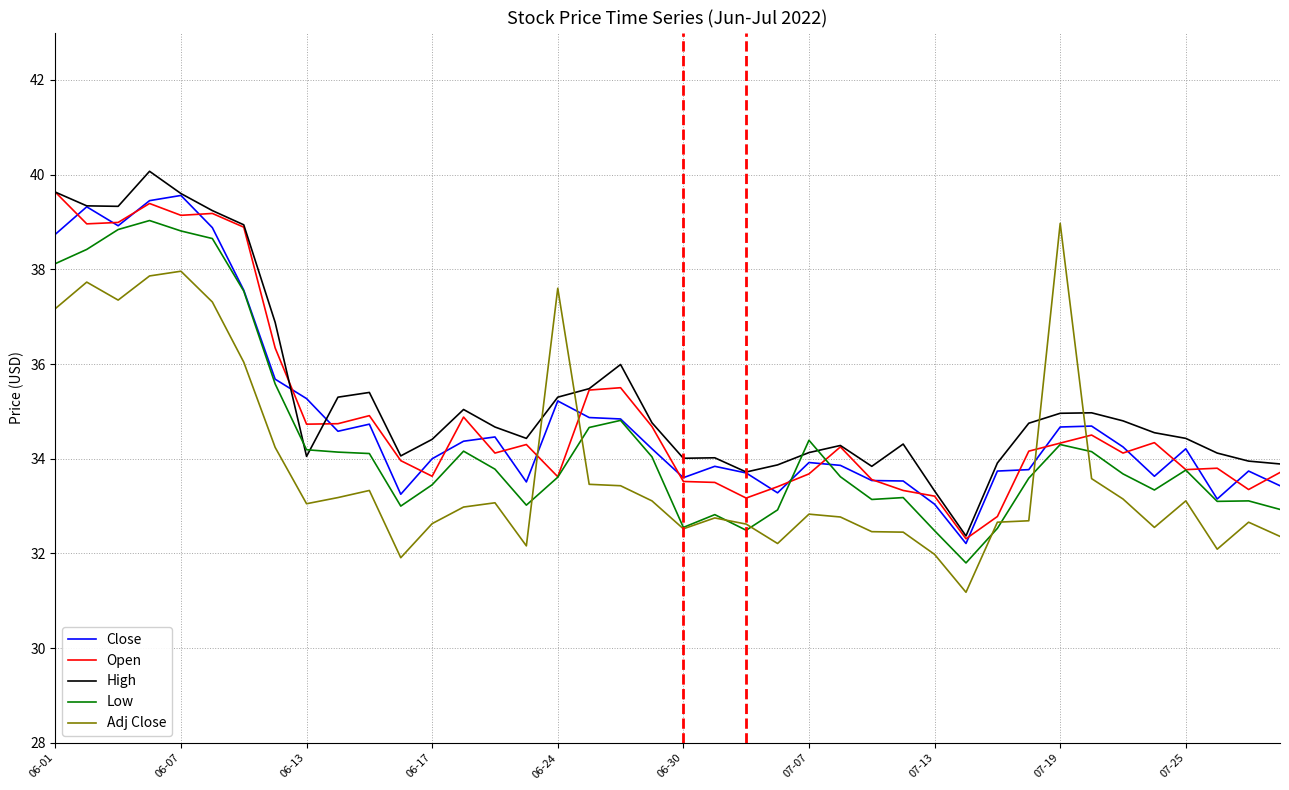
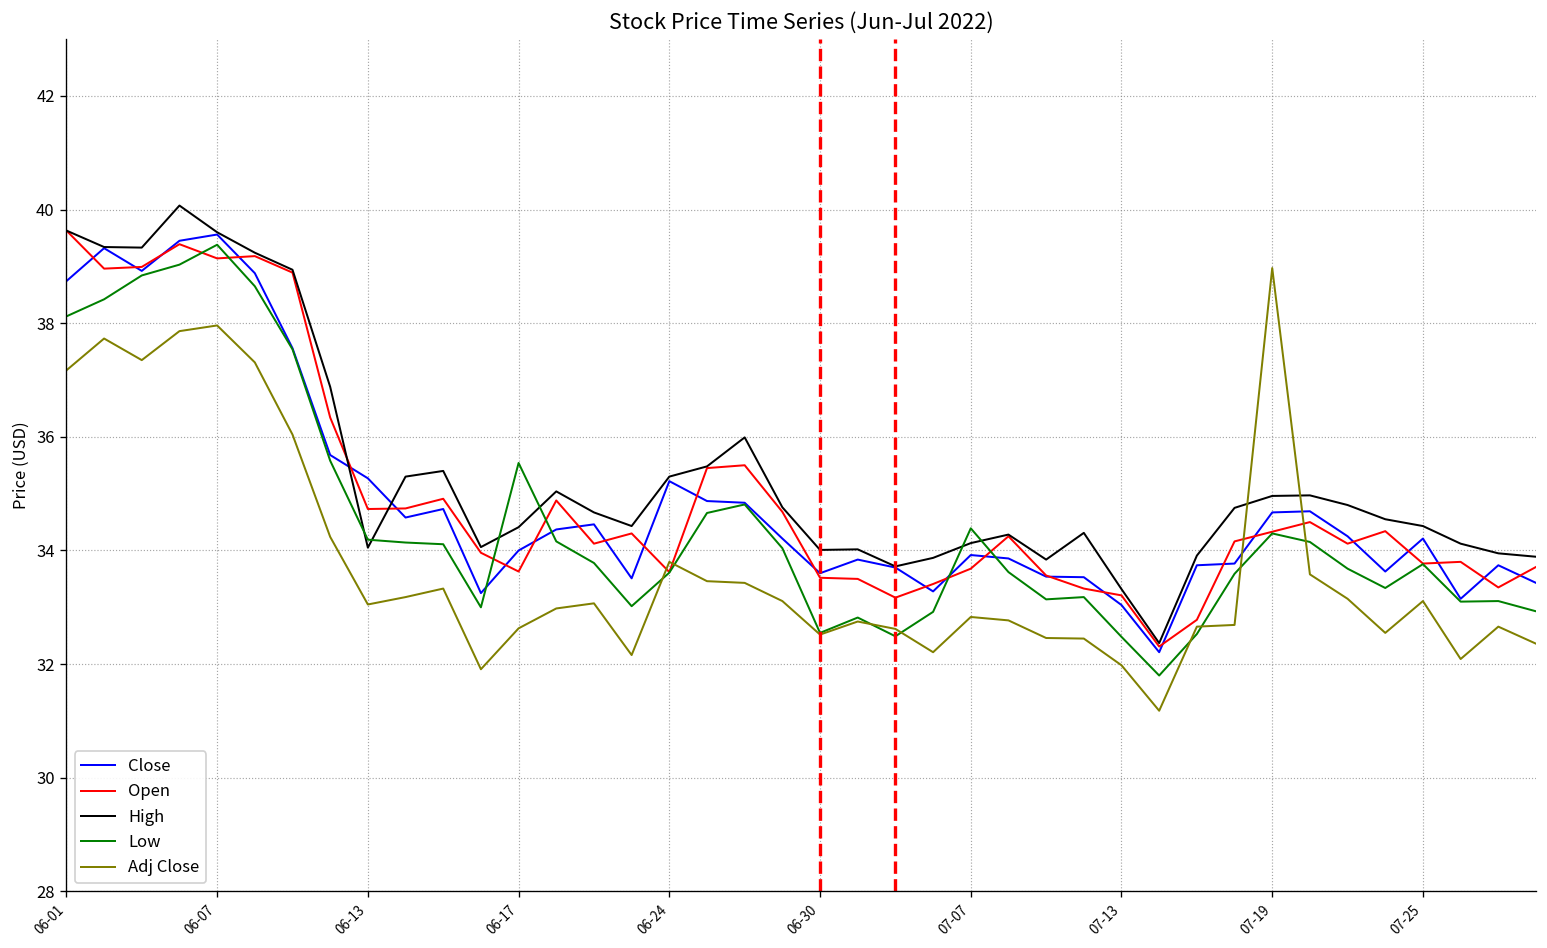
  {
    "Close": {
      "06-01": 38.7,
      "06-13": 35.3,
      "06-17": 34.0,
      "06-24": 35.2,
      "06-30": 33.6,
      "07-07": 33.9,
      "07-13": 33.0,
      "07-19": 34.7,
      "07-25": 34.2
    },
    "Open": {
      "06-07": 39.1,
      "06-13": 34.7,
      "06-17": 33.6,
      "06-30": 33.5,
      "07-07": 33.7,
      "07-13": 33.2
    },
    "High": {
      "06-13": 34.1,
      "06-17": 34.4,
      "06-24": 35.3,
      "06-30": 34.0,
      "07-07": 34.1,
      "07-13": 33.3,
      "07-19": 35.0,
      "07-25": 34.4
    },
    "Low": {
      "06-01": 38.1,
-     "06-07": 38.8,
+     "06-07": 39.4,
      "06-13": 34.2,
-     "06-17": 33.5,
+     "06-17": 35.5,
      "07-07": 34.4,
      "07-13": 32.5
    },
    "Adj Close": {
      "06-01": 37.2,
      "06-07": 38.0,
      "06-13": 33.1,
      "06-17": 32.6,
-     "06-24": 37.6,
+     "06-24": 33.8,
      "07-07": 32.8,
      "07-13": 32.0,
      "07-19": 39.0,
      "07-25": 33.1
    }
  }
